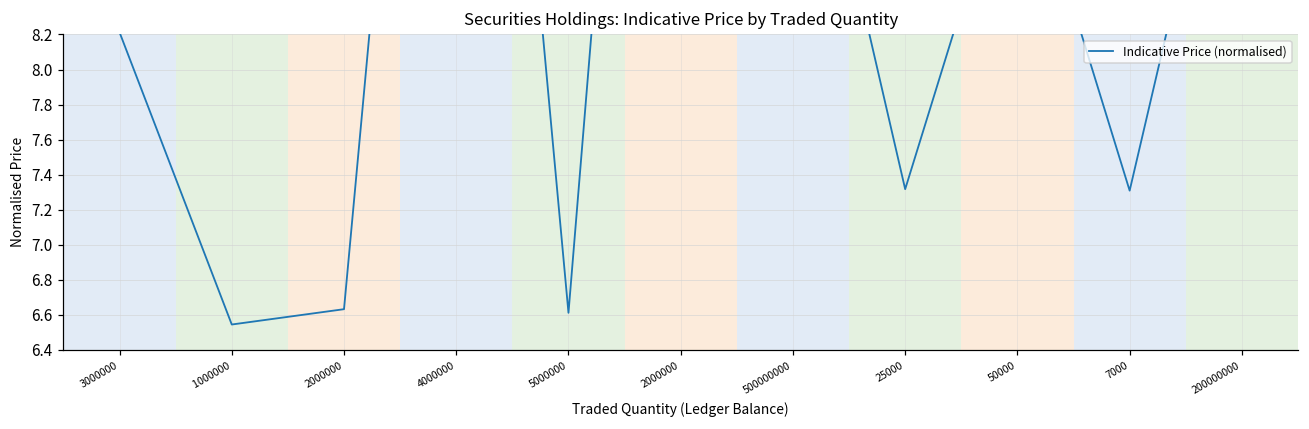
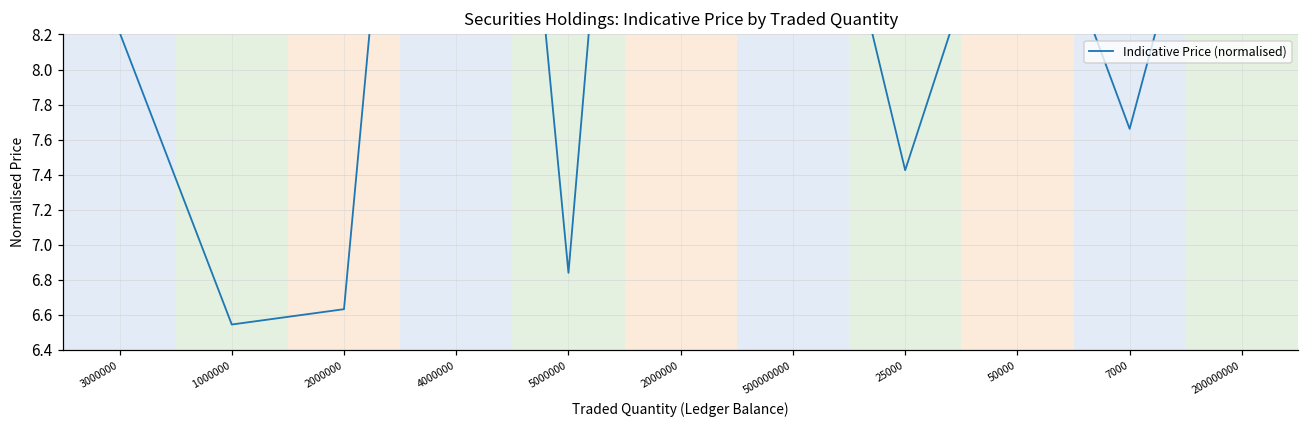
  {
    "3000000": 8.21,
    "1000000": 6.54,
-   "5000000": 6.61,
-   "25000": 7.32,
-   "7000": 7.31
+   "5000000": 6.84,
+   "25000": 7.43,
+   "7000": 7.66
  }
